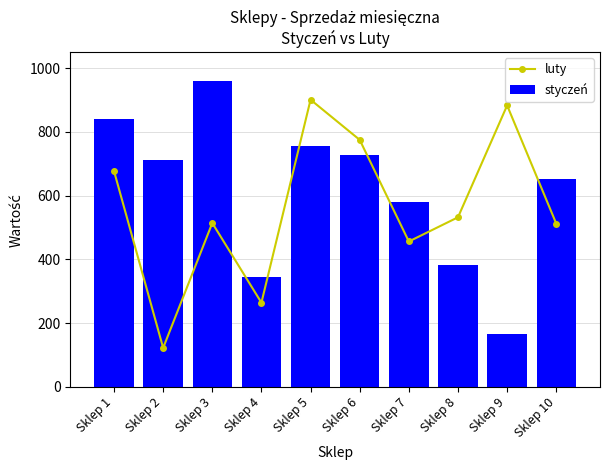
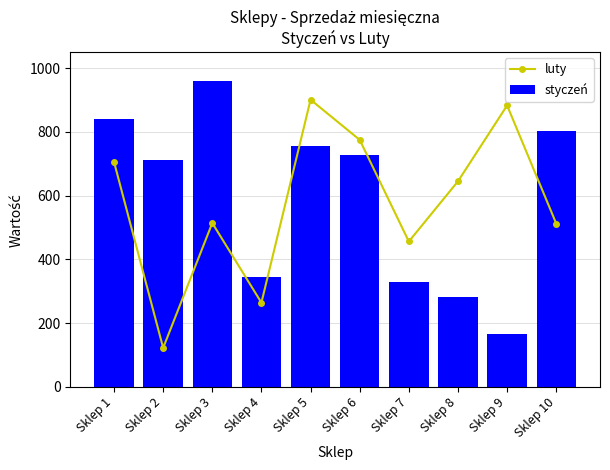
  {
    "luty": {
-     "Sklep 1": 680,
+     "Sklep 1": 710,
      "Sklep 2": 120,
      "Sklep 3": 510,
      "Sklep 4": 260,
      "Sklep 5": 900,
      "Sklep 6": 780,
      "Sklep 7": 460,
-     "Sklep 8": 530,
+     "Sklep 8": 650,
      "Sklep 9": 880,
      "Sklep 10": 510
    },
    "styczeń": {
      "Sklep 1": 840,
      "Sklep 2": 710,
      "Sklep 3": 960,
      "Sklep 4": 340,
      "Sklep 5": 760,
      "Sklep 6": 730,
-     "Sklep 7": 580,
-     "Sklep 8": 380,
+     "Sklep 7": 330,
+     "Sklep 8": 280,
      "Sklep 9": 170,
-     "Sklep 10": 650
+     "Sklep 10": 800
    }
  }
